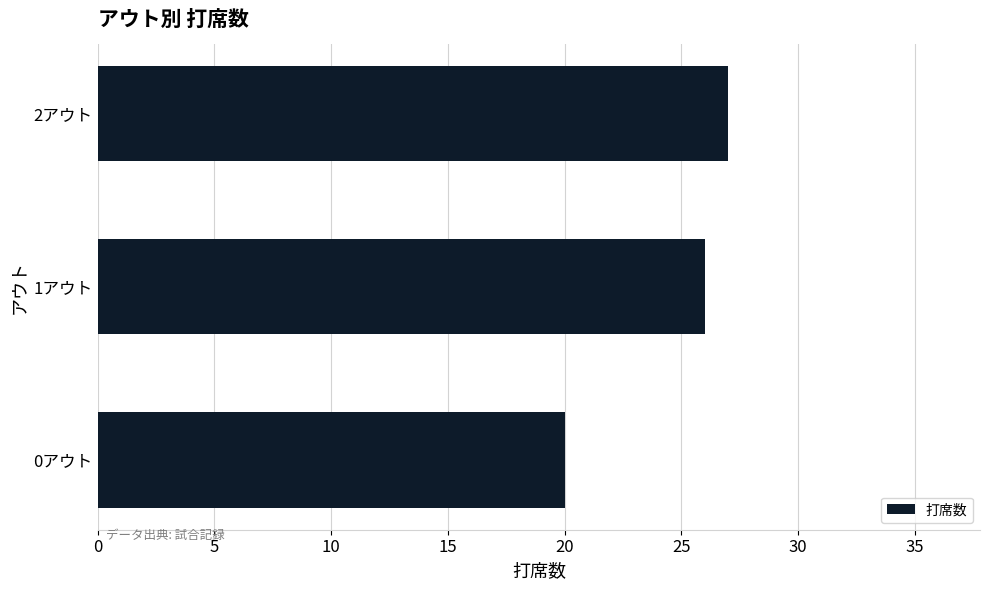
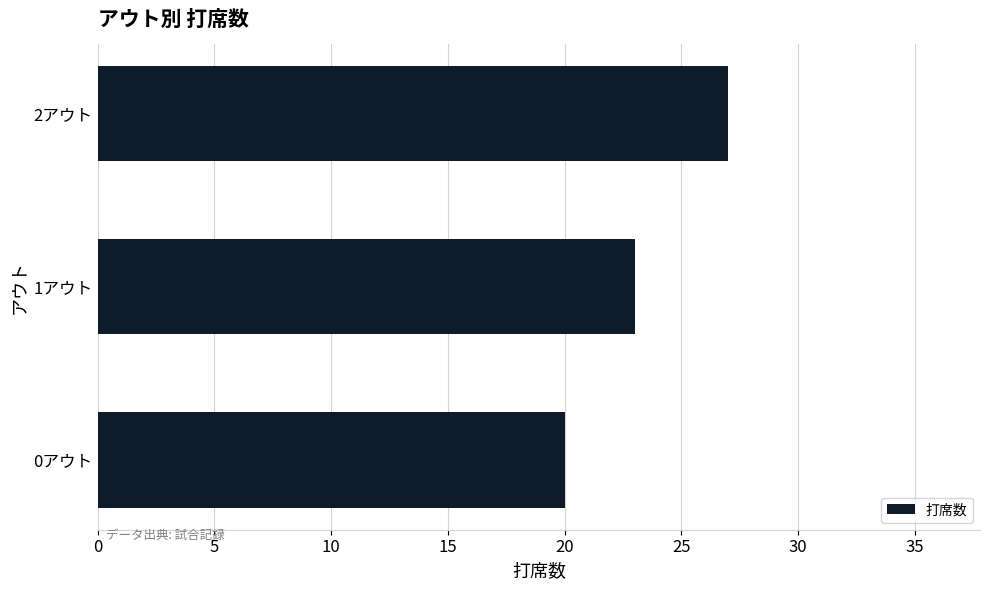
  {
    "2アウト": 27,
-   "1アウト": 26,
+   "1アウト": 23,
    "0アウト": 20
  }
